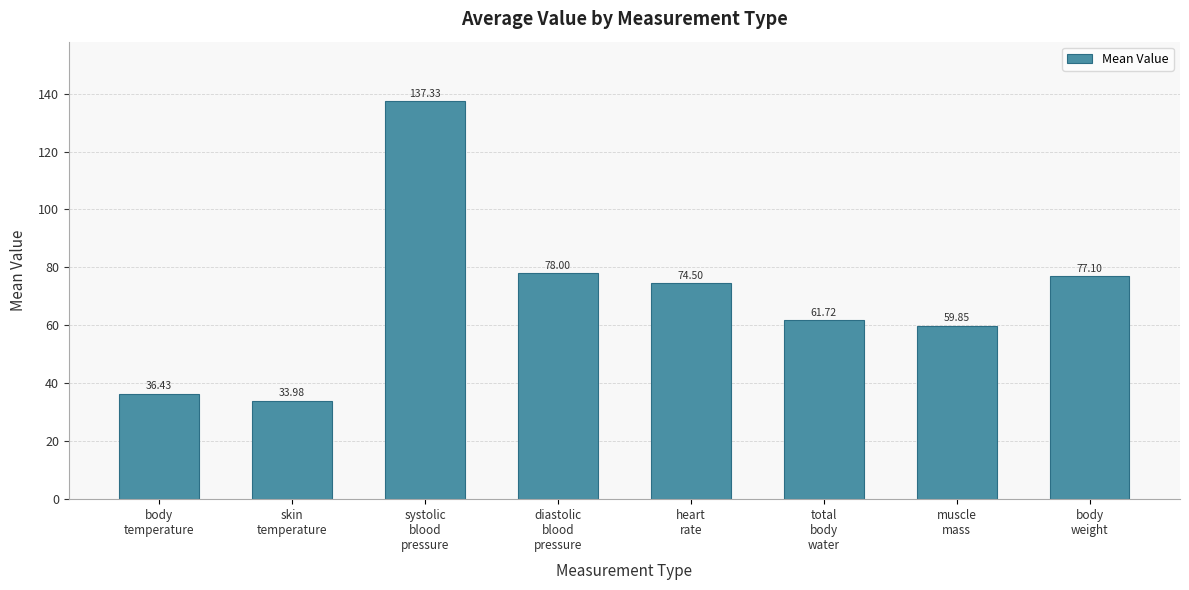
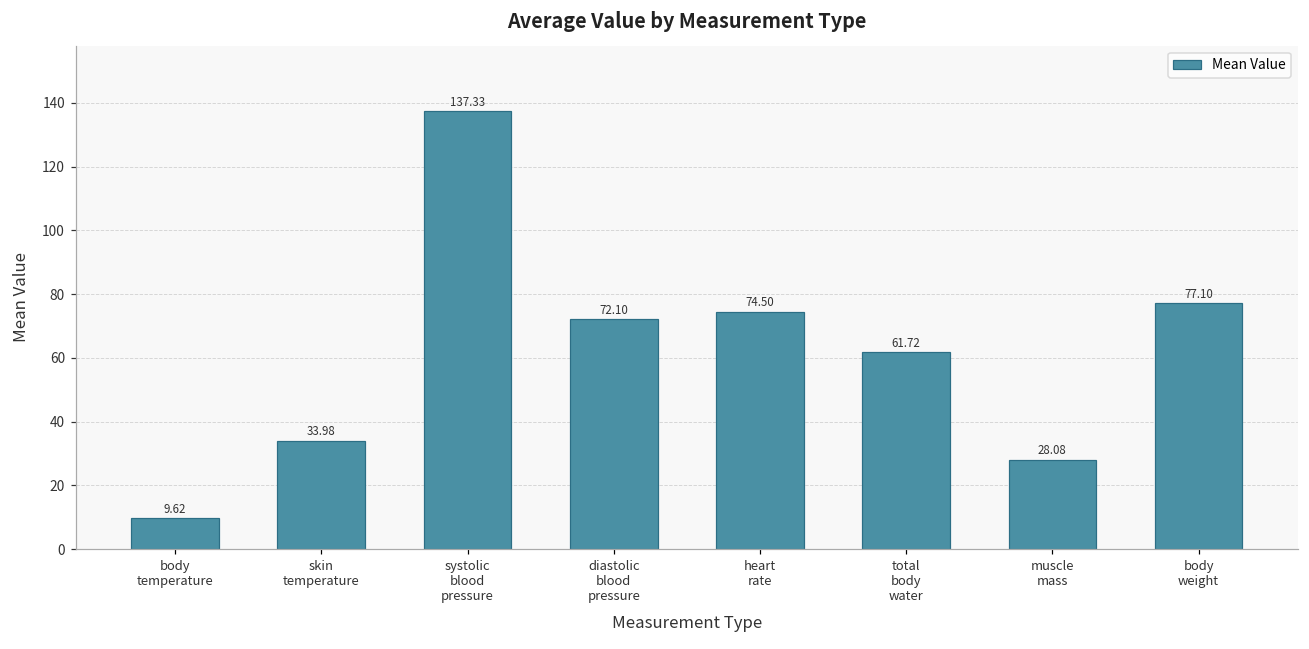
  {
-   "body temperature": 36.43,
+   "body temperature": 9.62,
    "skin temperature": 33.98,
    "systolic blood pressure": 137.33,
-   "diastolic blood pressure": 78.00,
+   "diastolic blood pressure": 72.10,
    "heart rate": 74.50,
    "total body water": 61.72,
-   "muscle mass": 59.85,
+   "muscle mass": 28.08,
    "body weight": 77.10
  }
